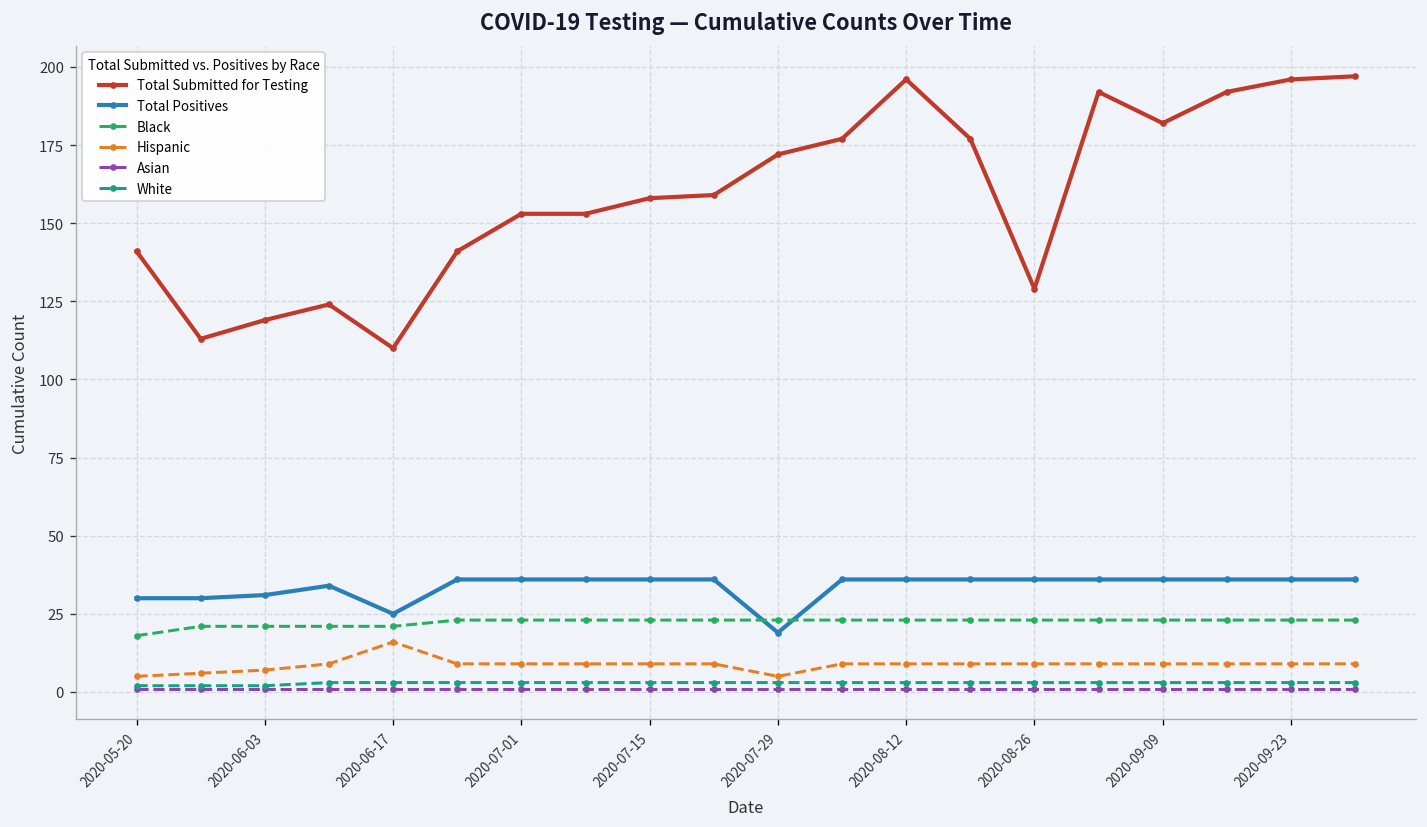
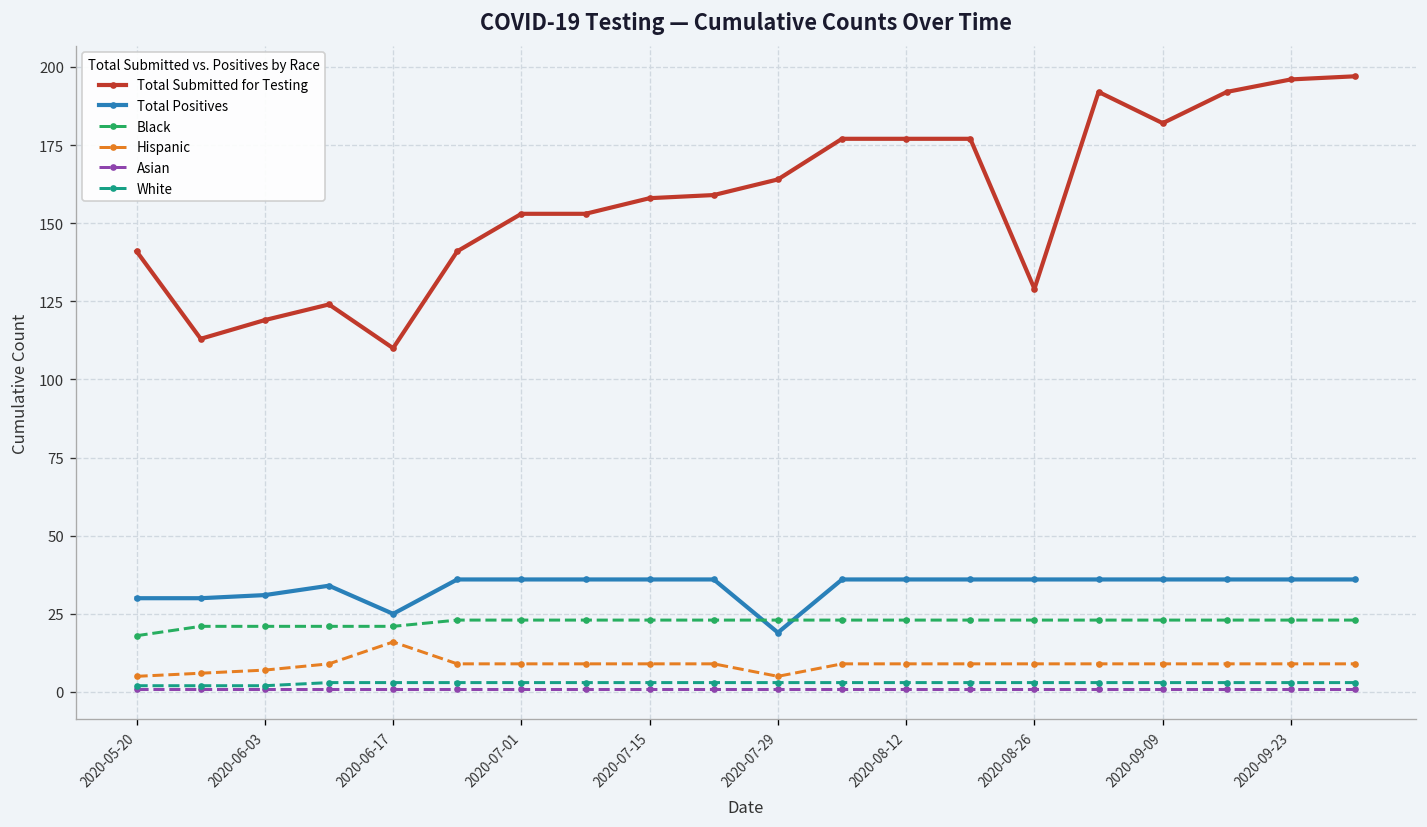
  {
    "Total Submitted for Testing": {
      "2020-05-20": 141,
      "2020-06-03": 119,
      "2020-06-17": 110,
      "2020-07-01": 153,
      "2020-07-15": 158,
-     "2020-07-29": 172,
-     "2020-08-12": 196,
+     "2020-07-29": 164,
+     "2020-08-12": 177,
      "2020-08-26": 129,
      "2020-09-09": 182,
      "2020-09-23": 196
    },
    "Total Positives": {
      "2020-05-20": 30,
      "2020-06-03": 31,
      "2020-06-17": 25,
      "2020-07-01": 36,
      "2020-07-15": 36,
      "2020-07-29": 19,
      "2020-08-12": 36,
      "2020-08-26": 36,
      "2020-09-09": 36,
      "2020-09-23": 36
    },
    "Hispanic": {
      "2020-05-20": 5,
      "2020-06-03": 7,
      "2020-06-17": 16,
      "2020-07-01": 9,
      "2020-07-15": 9,
      "2020-07-29": 5,
      "2020-08-12": 9,
      "2020-08-26": 9,
      "2020-09-09": 9,
      "2020-09-23": 9
    },
    "Asian": {
      "2020-05-20": 1,
      "2020-06-03": 1,
      "2020-06-17": 1,
      "2020-07-01": 1,
      "2020-07-15": 1,
      "2020-07-29": 1,
      "2020-08-12": 1,
      "2020-08-26": 1,
      "2020-09-09": 1,
      "2020-09-23": 1
    }
  }
